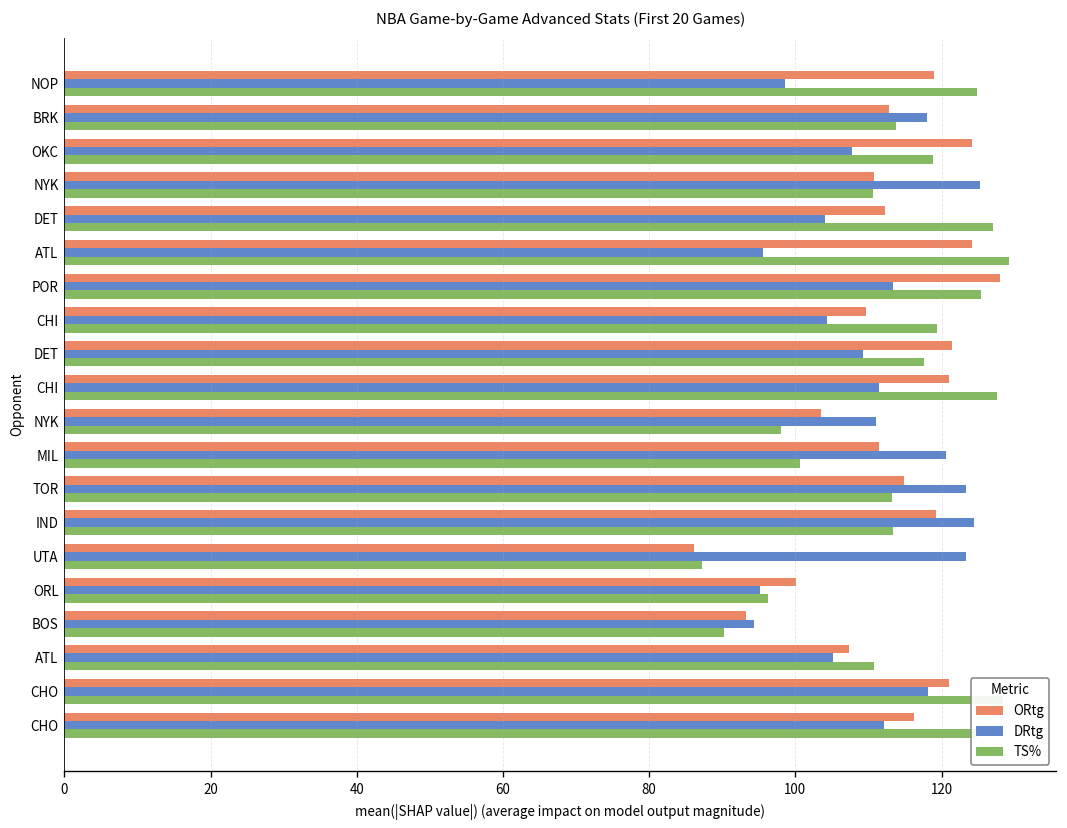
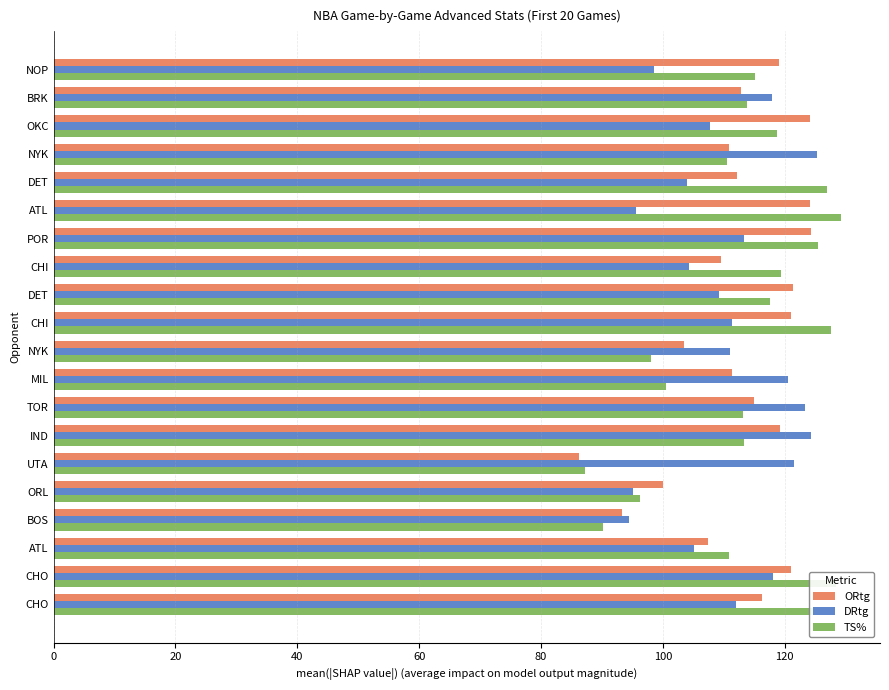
  {
    "ORtg": {
      "NOP": 119,
      "BRK": 113,
      "OKC": 124,
-     "POR": 128,
+     "POR": 124,
      "MIL": 111,
      "TOR": 115,
      "IND": 119,
      "UTA": 86,
      "ORL": 100,
      "BOS": 93
    },
    "DRtg": {
      "NOP": 99,
      "BRK": 118,
      "OKC": 108,
      "POR": 113,
      "MIL": 121,
      "TOR": 123,
      "IND": 124,
-     "UTA": 123,
+     "UTA": 122,
      "ORL": 95,
      "BOS": 94
    },
    "TS%": {
-     "NOP": 125,
+     "NOP": 115,
      "BRK": 114,
      "OKC": 119,
      "POR": 125,
      "MIL": 101,
      "TOR": 113,
      "IND": 113,
      "UTA": 87,
      "ORL": 96,
      "BOS": 90
    }
  }
